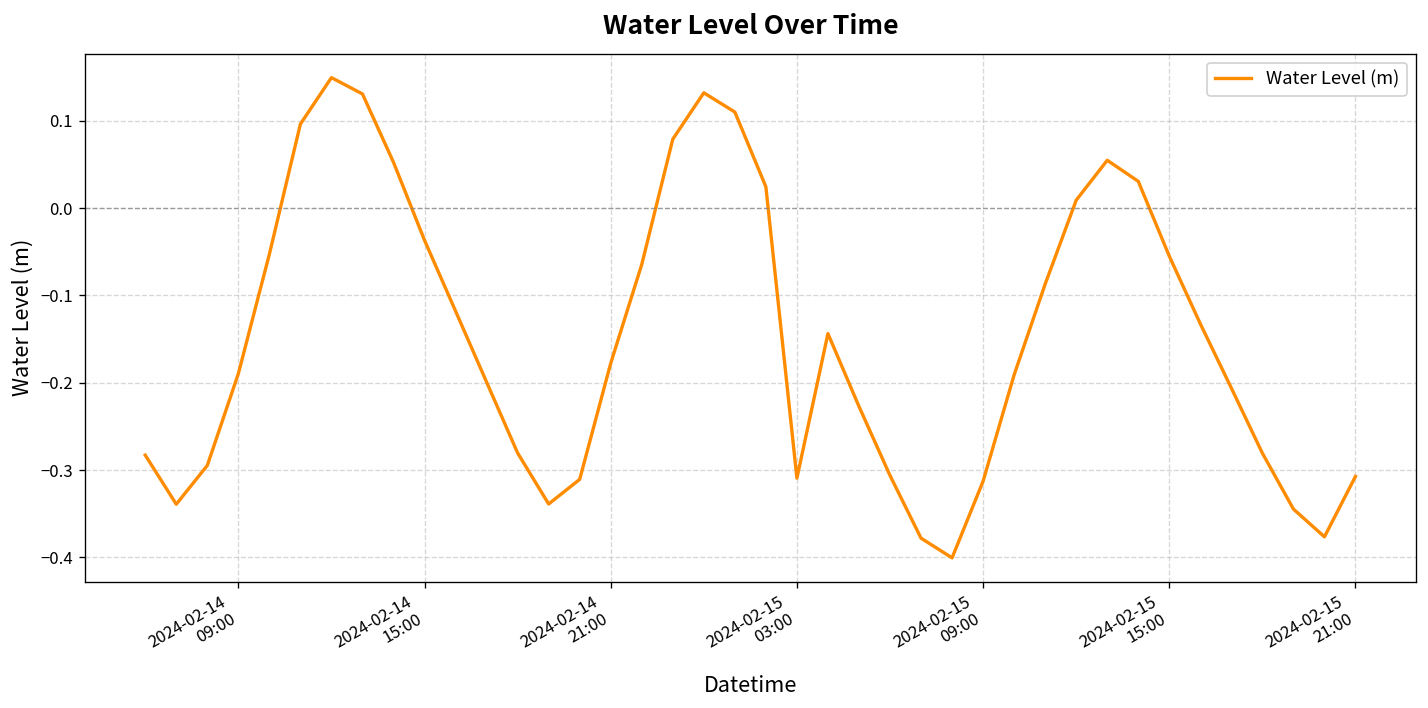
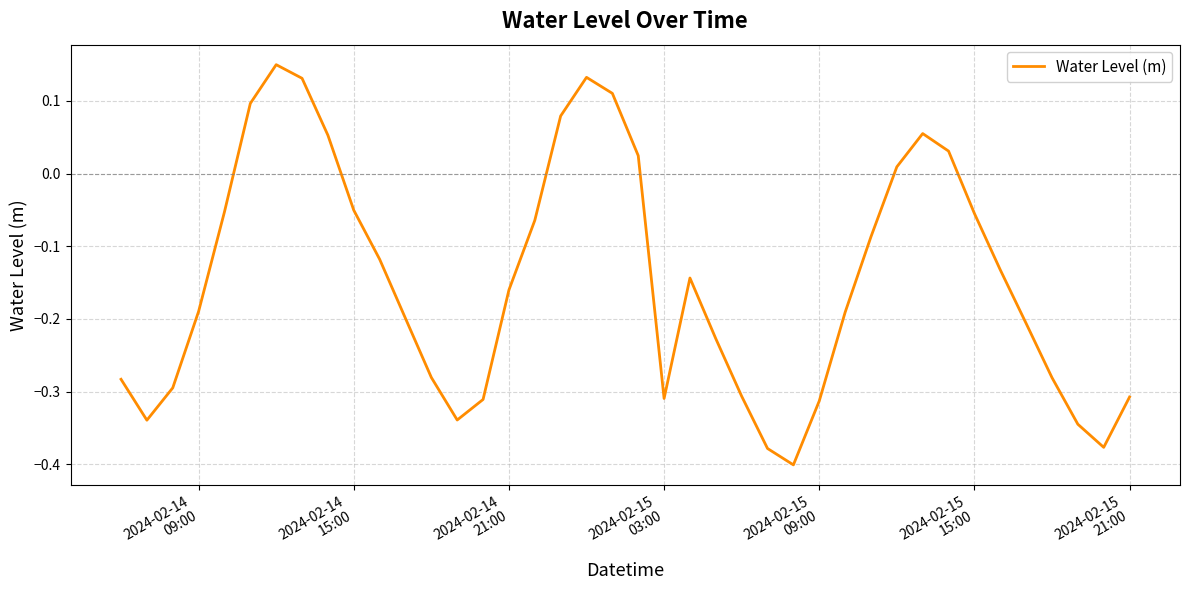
  {
    "2024-02-14 09:00": -0.19,
-   "2024-02-14 15:00": -0.04,
-   "2024-02-14 21:00": -0.18,
+   "2024-02-14 15:00": -0.05,
+   "2024-02-14 21:00": -0.16,
    "2024-02-15 03:00": -0.31,
    "2024-02-15 09:00": -0.31,
    "2024-02-15 15:00": -0.05,
    "2024-02-15 21:00": -0.31
  }
